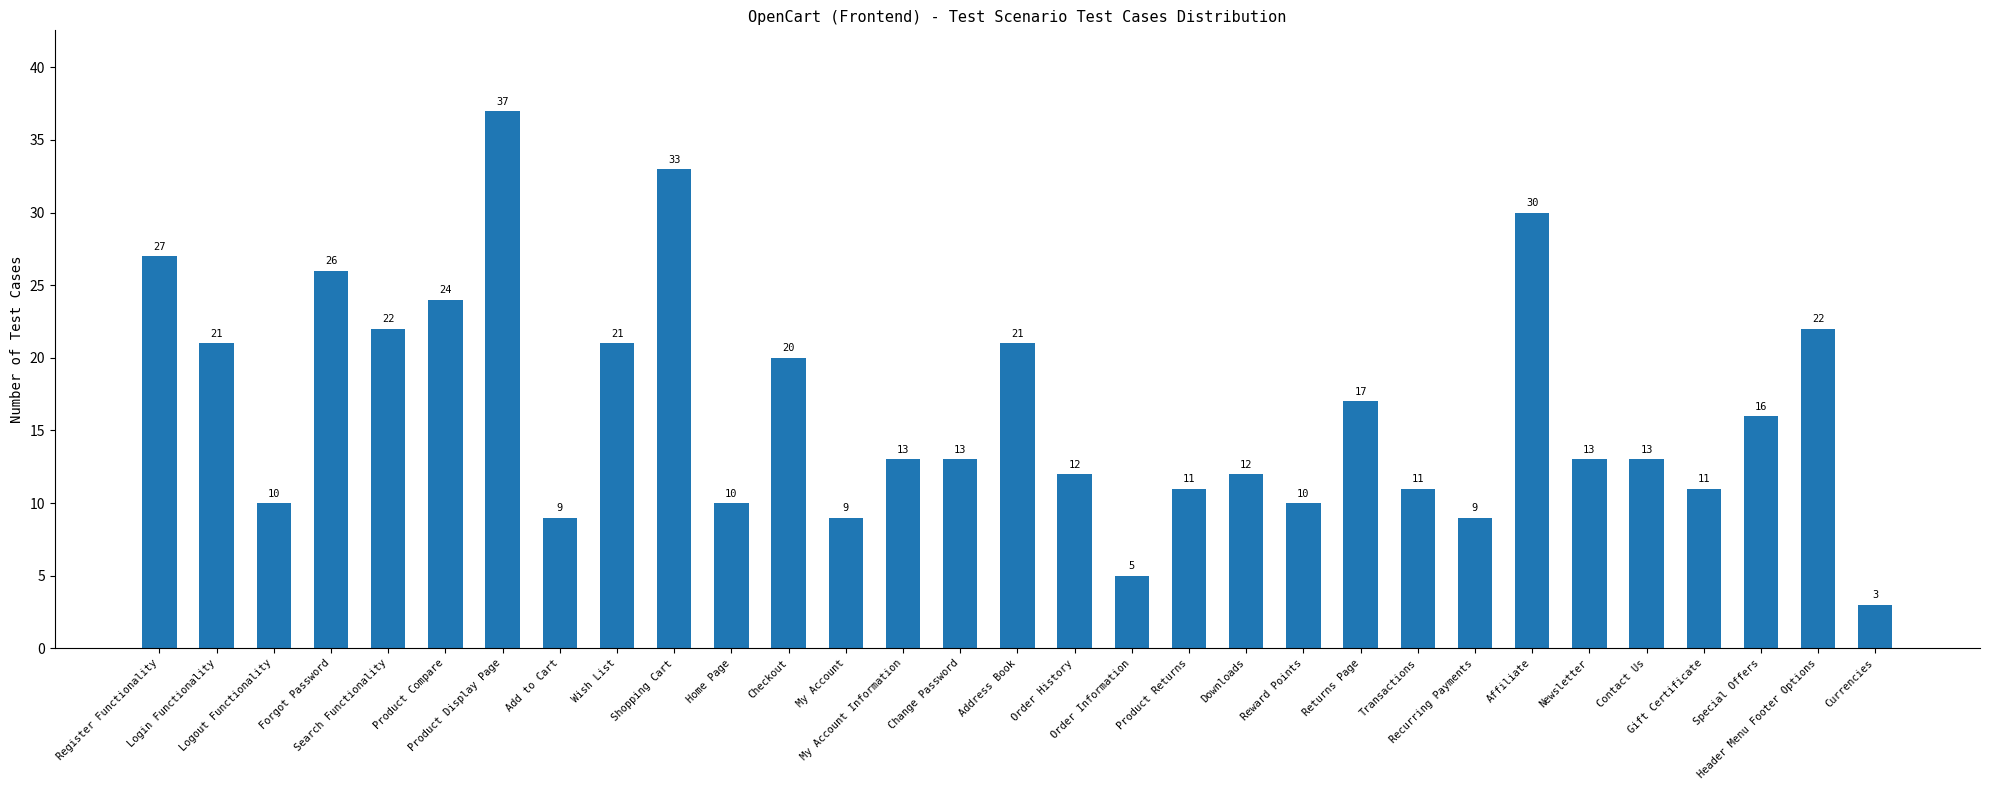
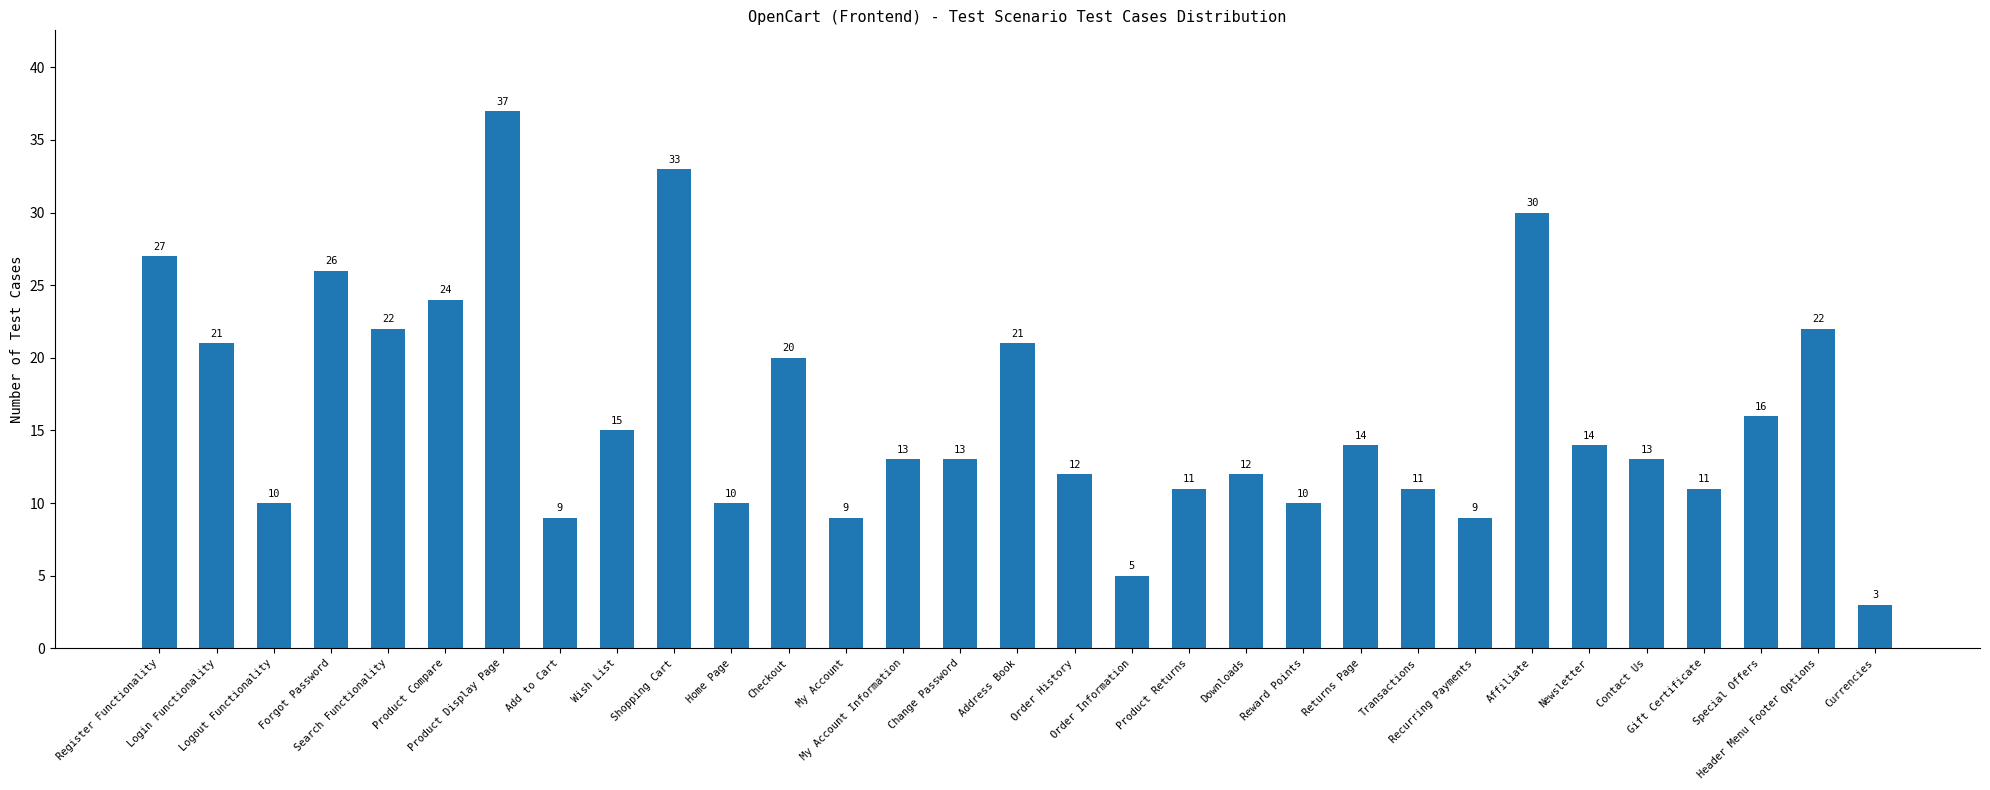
  {
    "Register Functionality": 27,
    "Login Functionality": 21,
    "Logout Functionality": 10,
    "Forgot Password": 26,
    "Search Functionality": 22,
    "Product Compare": 24,
    "Product Display Page": 37,
    "Add to Cart": 9,
-   "Wish List": 21,
+   "Wish List": 15,
    "Shopping Cart": 33,
    "Home Page": 10,
    "Checkout": 20,
    "My Account": 9,
    "My Account Information": 13,
    "Change Password": 13,
    "Address Book": 21,
    "Order History": 12,
    "Order Information": 5,
    "Product Returns": 11,
    "Downloads": 12,
    "Reward Points": 10,
-   "Returns Page": 17,
+   "Returns Page": 14,
    "Transactions": 11,
    "Recurring Payments": 9,
    "Affiliate": 30,
-   "Newsletter": 13,
+   "Newsletter": 14,
    "Contact Us": 13,
    "Gift Certificate": 11,
    "Special Offers": 16,
    "Header Menu Footer Options": 22,
    "Currencies": 3
  }
